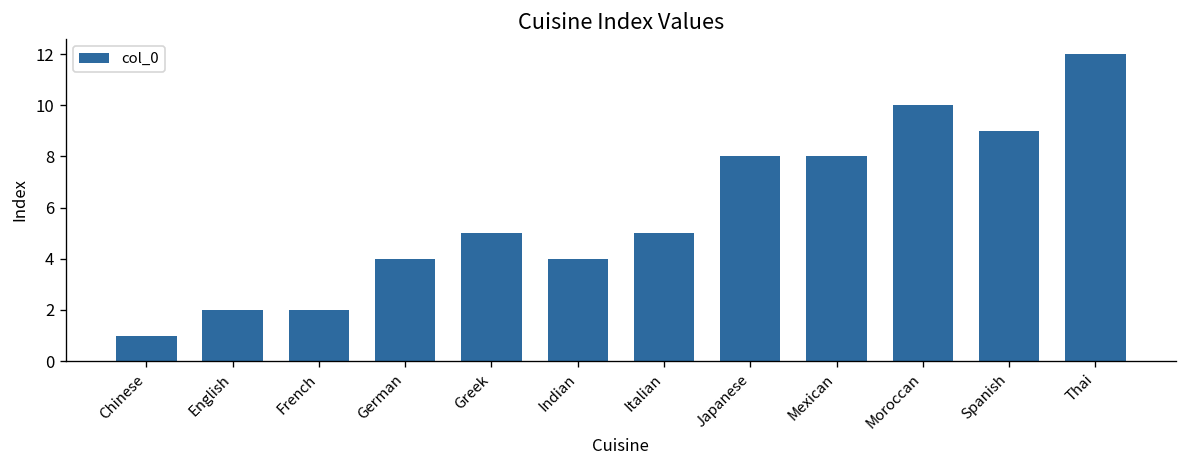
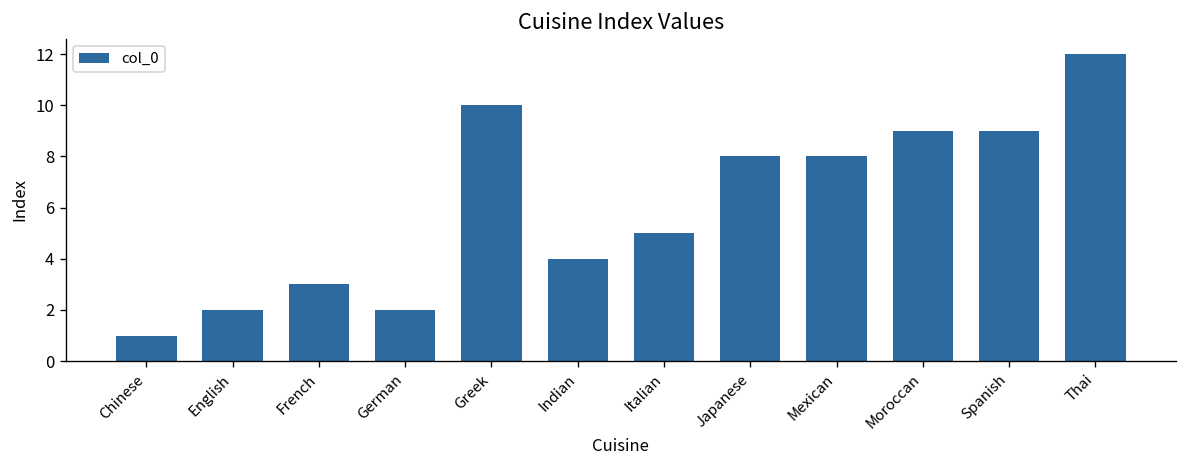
  {
    "Chinese": 1,
    "English": 2,
-   "French": 2,
-   "German": 4,
-   "Greek": 5,
+   "French": 3,
+   "German": 2,
+   "Greek": 10,
    "Indian": 4,
    "Italian": 5,
    "Japanese": 8,
    "Mexican": 8,
-   "Moroccan": 10,
+   "Moroccan": 9,
    "Spanish": 9,
    "Thai": 12
  }
